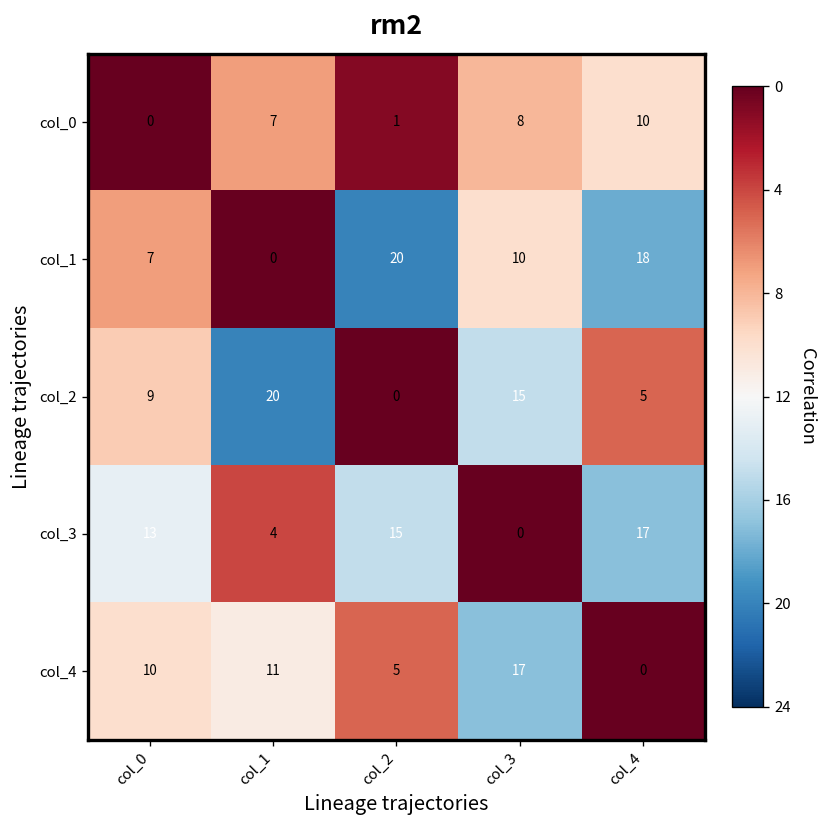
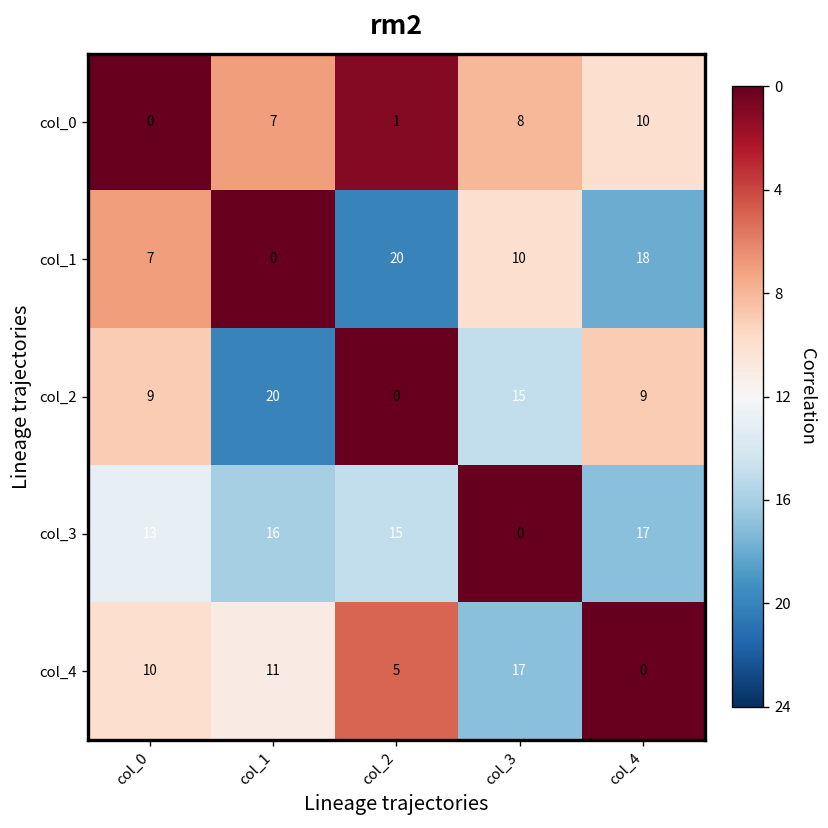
  {
    "col_0": {
      "col_0": 0,
      "col_1": 7,
      "col_2": 1,
      "col_3": 8,
      "col_4": 10
    },
    "col_1": {
      "col_0": 7,
      "col_1": 0,
      "col_2": 20,
      "col_3": 10,
      "col_4": 18
    },
    "col_2": {
      "col_0": 9,
      "col_1": 20,
      "col_2": 0,
      "col_3": 15,
-     "col_4": 5
+     "col_4": 9
    },
    "col_3": {
-     "col_1": 4,
+     "col_1": 16,
      "col_2": 15,
      "col_3": 0,
      "col_4": 17
    },
    "col_4": {
      "col_0": 10,
      "col_1": 11,
      "col_2": 5,
      "col_3": 17,
      "col_4": 0
    }
  }
